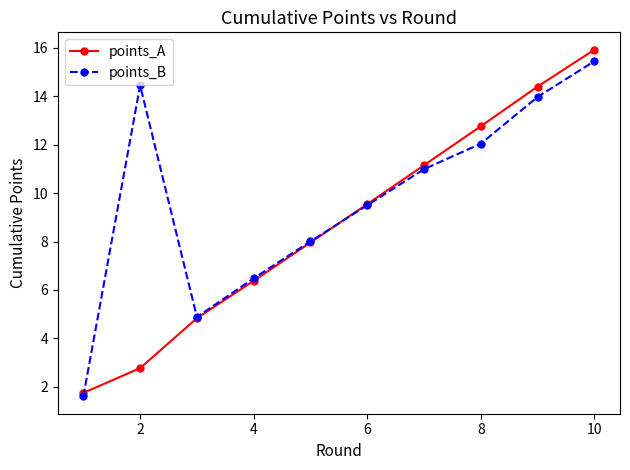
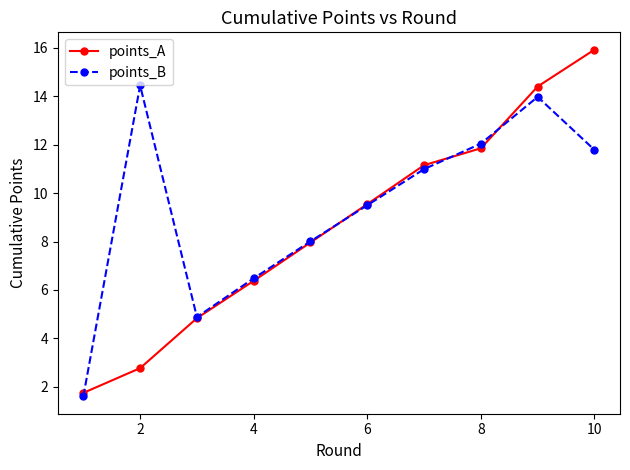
  {
    "points_A": {
      "2": 2.8,
-     "8": 12.8,
+     "8": 11.9,
      "10": 15.9
    },
    "points_B": {
      "2": 14.4,
      "8": 12.0,
-     "10": 15.5
+     "10": 11.8
    }
  }
